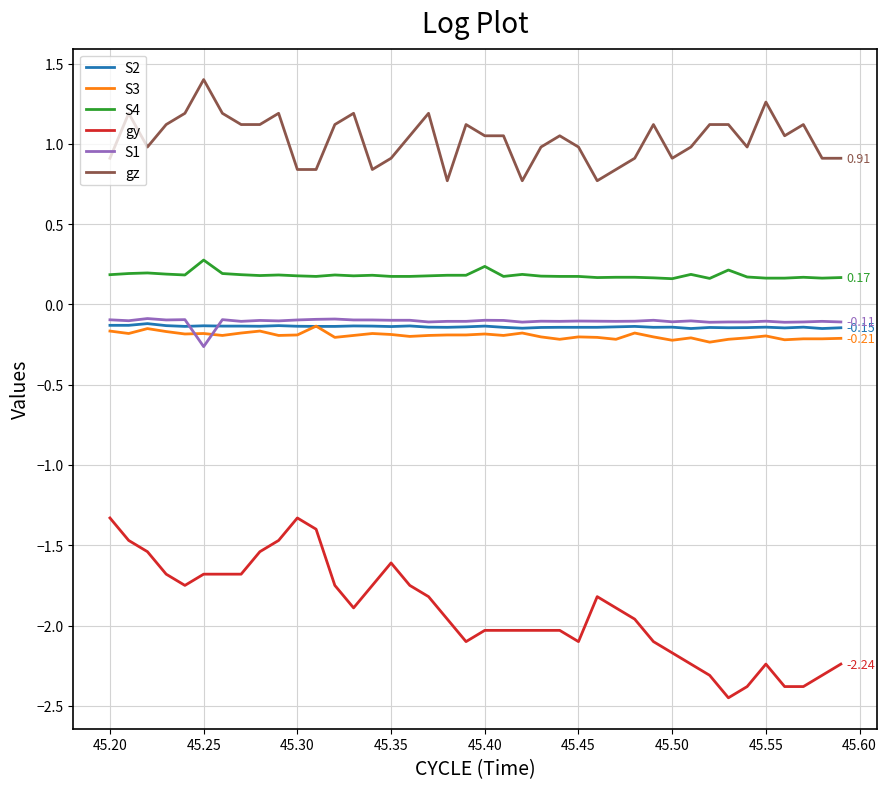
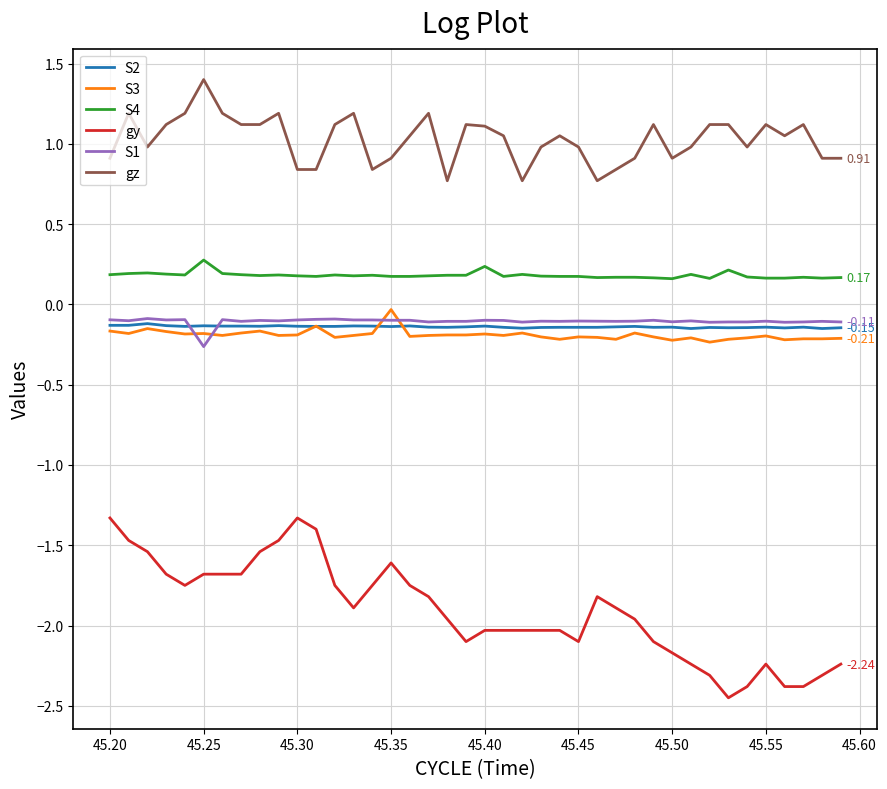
  {
    "S2": {
      "45.20": -0.13,
      "45.25": -0.13,
      "45.30": -0.14,
      "45.35": -0.14,
      "45.40": -0.14,
      "45.45": -0.14,
      "45.50": -0.14,
      "45.55": -0.14
    },
    "S3": {
      "45.20": -0.17,
      "45.25": -0.18,
      "45.30": -0.19,
-     "45.35": -0.19,
+     "45.35": -0.03,
      "45.40": -0.18,
      "45.45": -0.20,
      "45.50": -0.22,
      "45.55": -0.20
    },
    "S4": {
      "45.20": 0.19,
      "45.25": 0.28,
      "45.30": 0.18,
      "45.35": 0.17,
      "45.40": 0.24,
      "45.45": 0.17,
      "45.50": 0.16,
      "45.55": 0.16
    },
    "gy": {
      "45.20": -1.33,
      "45.25": -1.68,
      "45.30": -1.33,
      "45.35": -1.61,
      "45.40": -2.03,
      "45.45": -2.10,
      "45.50": -2.17,
      "45.55": -2.24
    },
    "S1": {
      "45.20": -0.10,
      "45.25": -0.26,
      "45.30": -0.10,
      "45.35": -0.10,
      "45.40": -0.10,
      "45.45": -0.10,
      "45.50": -0.11,
      "45.55": -0.10
    },
    "gz": {
      "45.25": 1.40,
      "45.30": 0.84,
      "45.35": 0.91,
-     "45.40": 1.05,
+     "45.40": 1.11,
      "45.45": 0.98,
      "45.50": 0.91,
-     "45.55": 1.26
+     "45.55": 1.12
    }
  }
